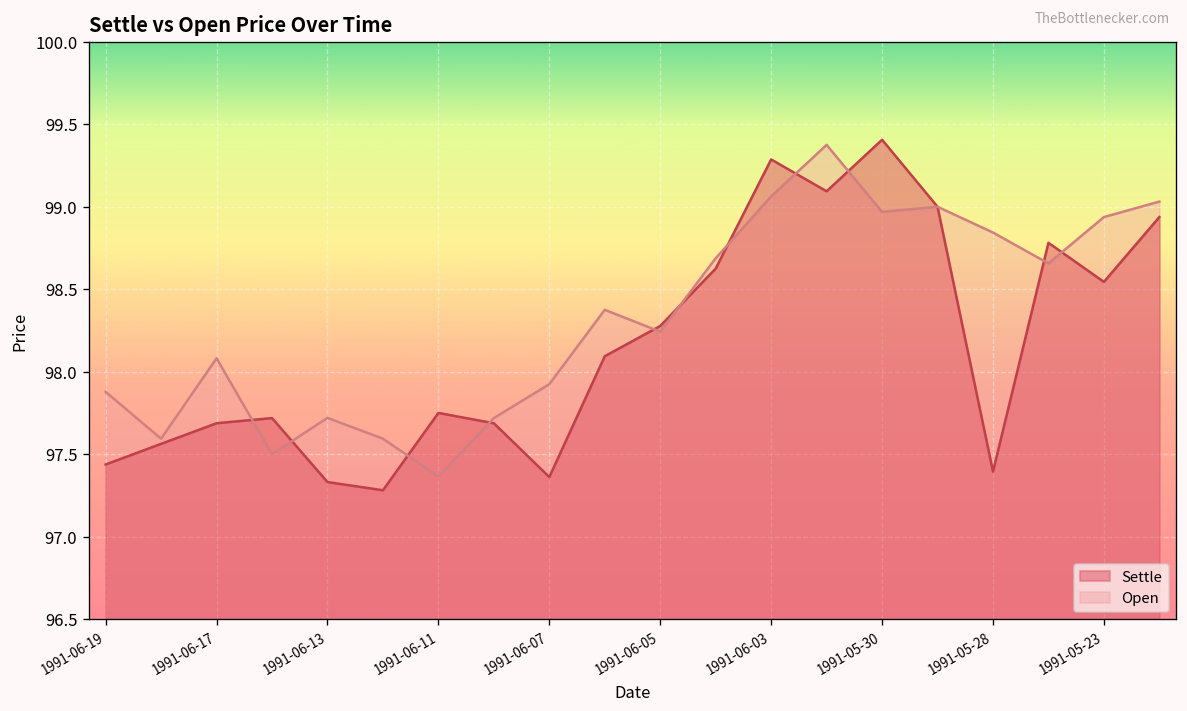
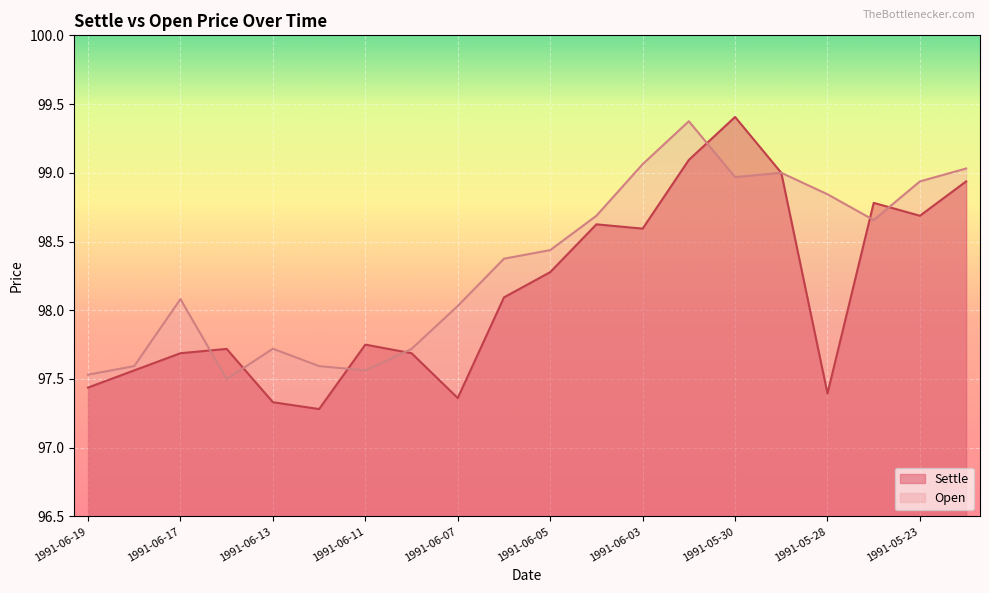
  {
    "Settle": {
      "1991-06-19": 97.44,
      "1991-06-17": 97.69,
      "1991-06-13": 97.33,
      "1991-06-11": 97.75,
      "1991-06-07": 97.36,
      "1991-06-05": 98.28,
-     "1991-06-03": 99.29,
+     "1991-06-03": 98.59,
      "1991-05-30": 99.41,
      "1991-05-28": 97.39,
-     "1991-05-23": 98.54
+     "1991-05-23": 98.69
    },
    "Open": {
-     "1991-06-19": 97.88,
+     "1991-06-19": 97.53,
      "1991-06-17": 98.08,
      "1991-06-13": 97.72,
-     "1991-06-11": 97.36,
-     "1991-06-07": 97.92,
-     "1991-06-05": 98.24,
+     "1991-06-11": 97.56,
+     "1991-06-07": 98.03,
+     "1991-06-05": 98.44,
      "1991-06-03": 99.06,
      "1991-05-30": 98.97,
      "1991-05-28": 98.84,
      "1991-05-23": 98.94
    }
  }
